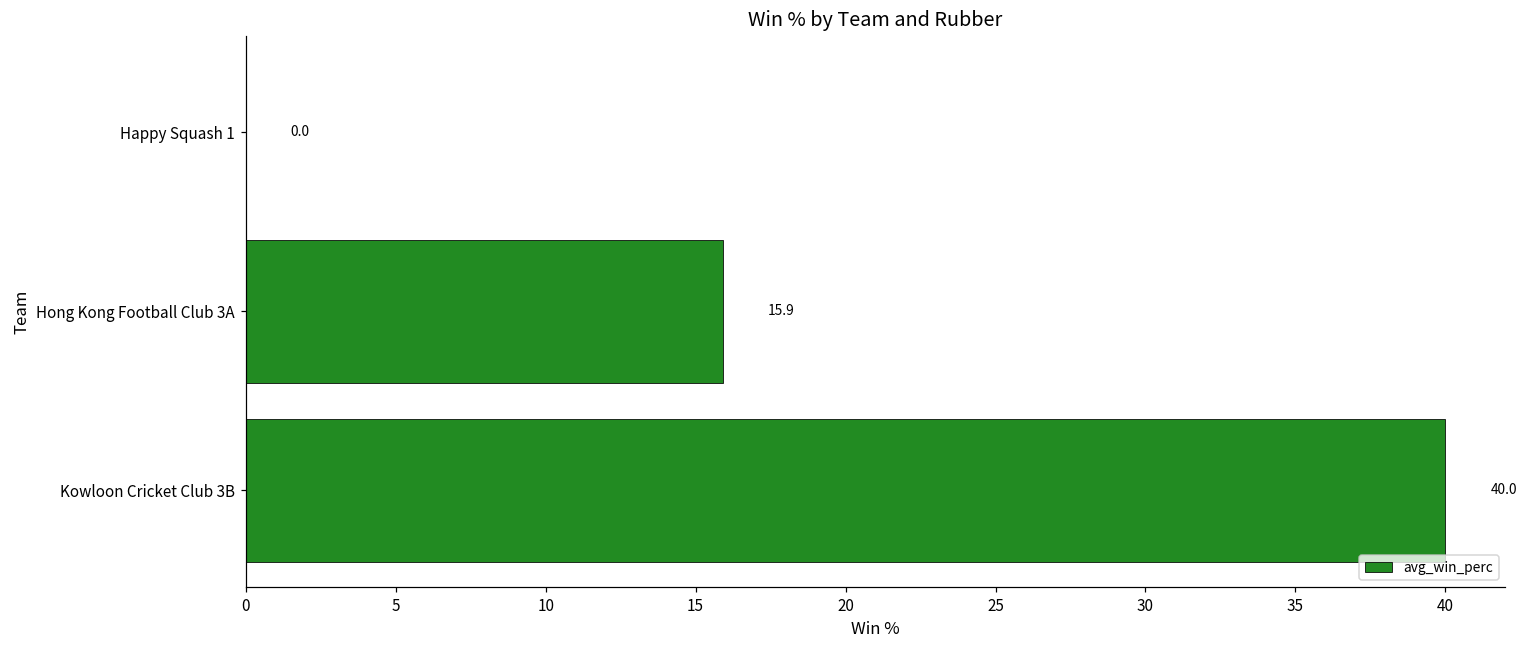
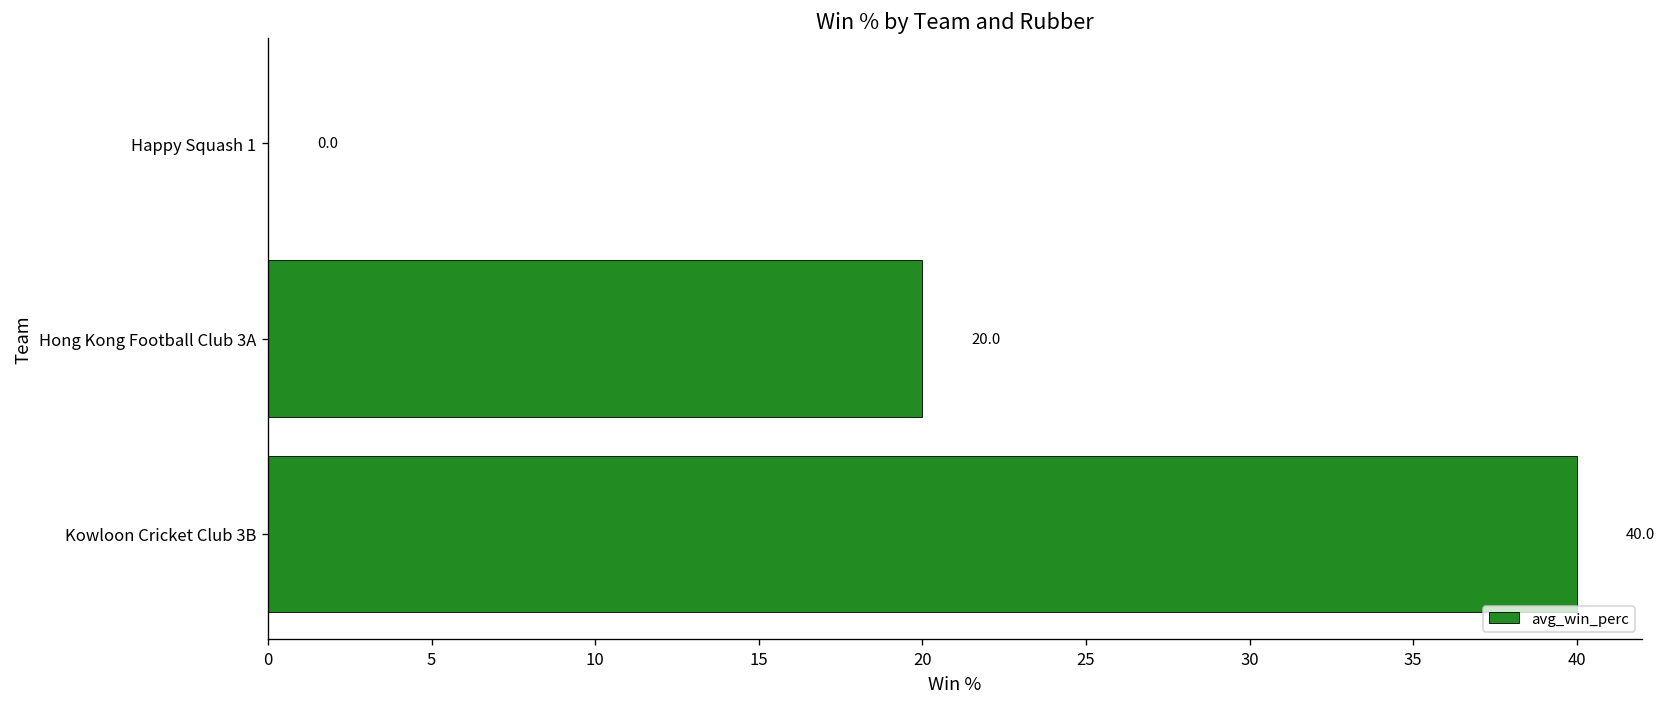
  {
-   "Hong Kong Football Club 3A": 15.9
+   "Hong Kong Football Club 3A": 20.0
  }
